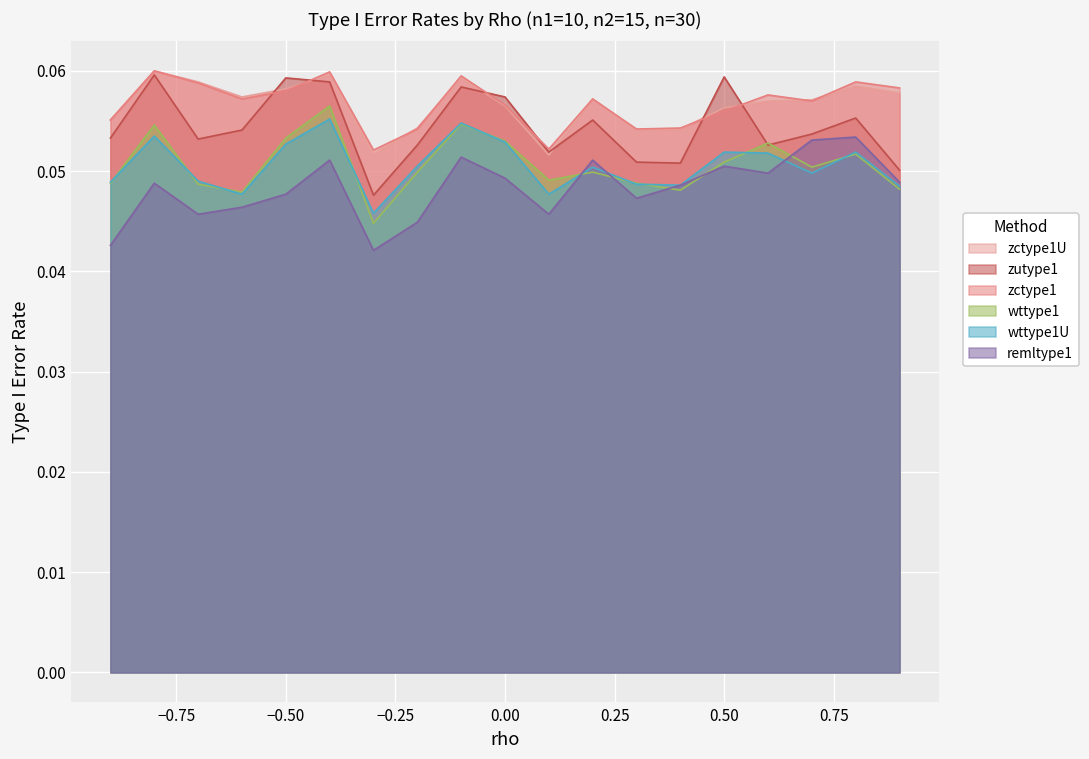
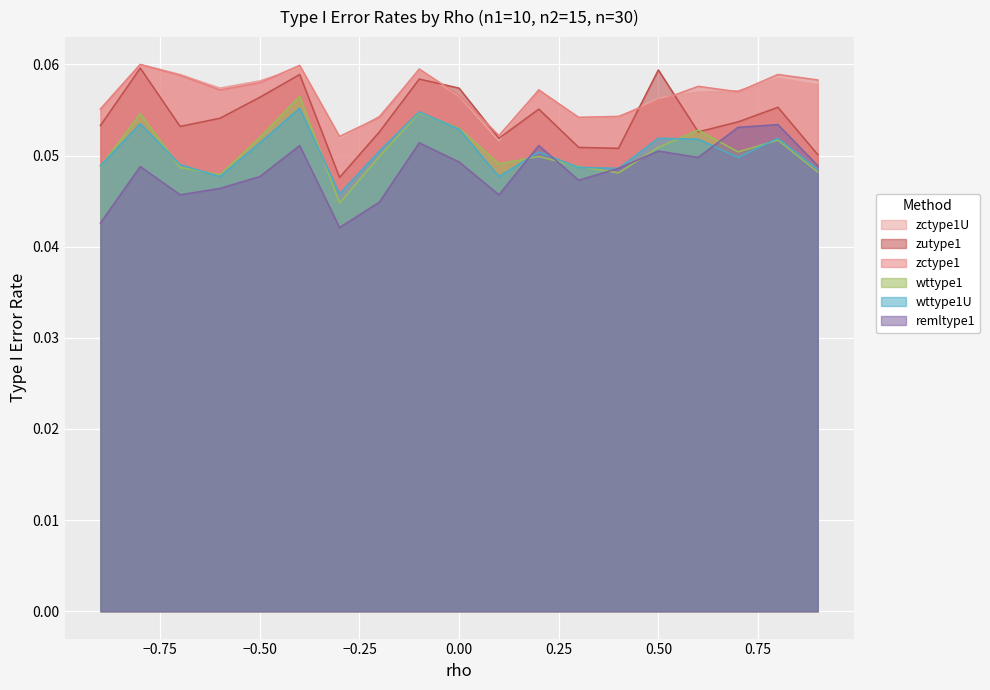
  {
    "zutype1": {
-     "−0.50": 0.059,
+     "−0.50": 0.056,
      "0.00": 0.057,
      "0.50": 0.059
    },
    "wttype1": {
-     "−0.50": 0.053,
+     "−0.50": 0.052,
      "0.50": 0.051
    },
    "wttype1U": {
-     "−0.50": 0.053,
+     "−0.50": 0.051,
      "0.50": 0.052
    },
    "remltype1": {
      "−0.50": 0.048,
      "0.00": 0.049,
      "0.50": 0.051
    }
  }
